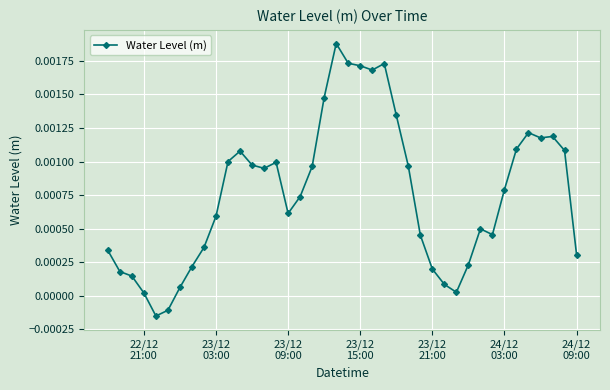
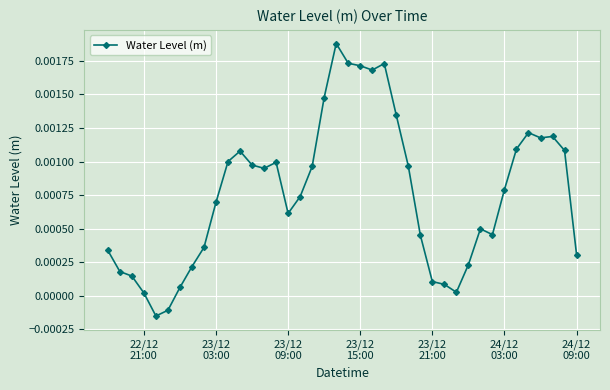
  {
    "22/12 21:00": 0.00002,
-   "23/12 03:00": 0.00059,
+   "23/12 03:00": 0.00070,
    "23/12 09:00": 0.00061,
    "23/12 15:00": 0.00171,
-   "23/12 21:00": 0.00020,
+   "23/12 21:00": 0.00011,
    "24/12 03:00": 0.00079,
    "24/12 09:00": 0.00031
  }
